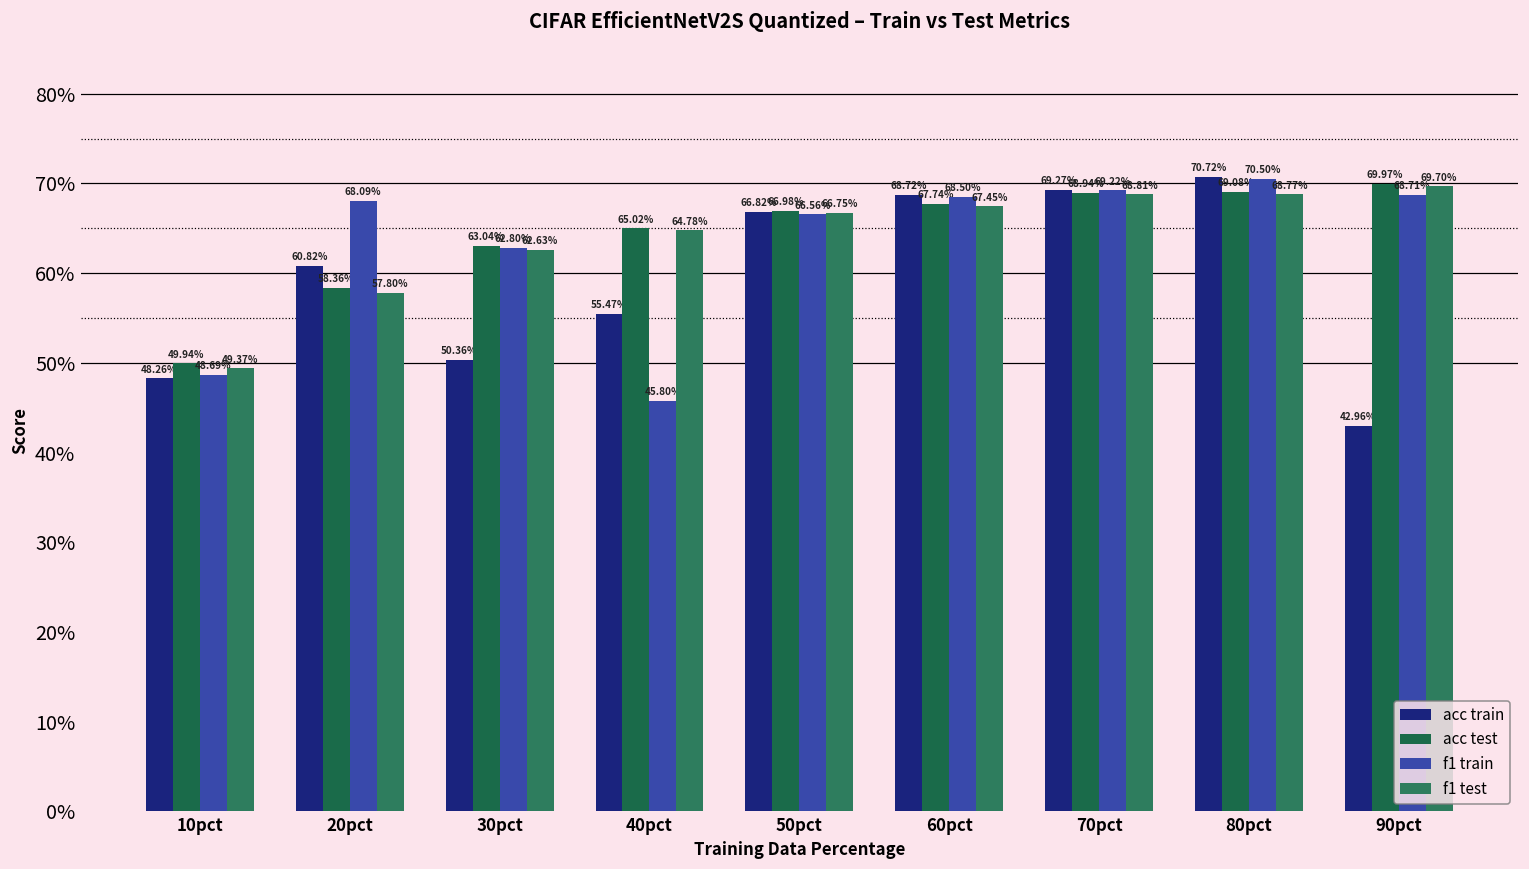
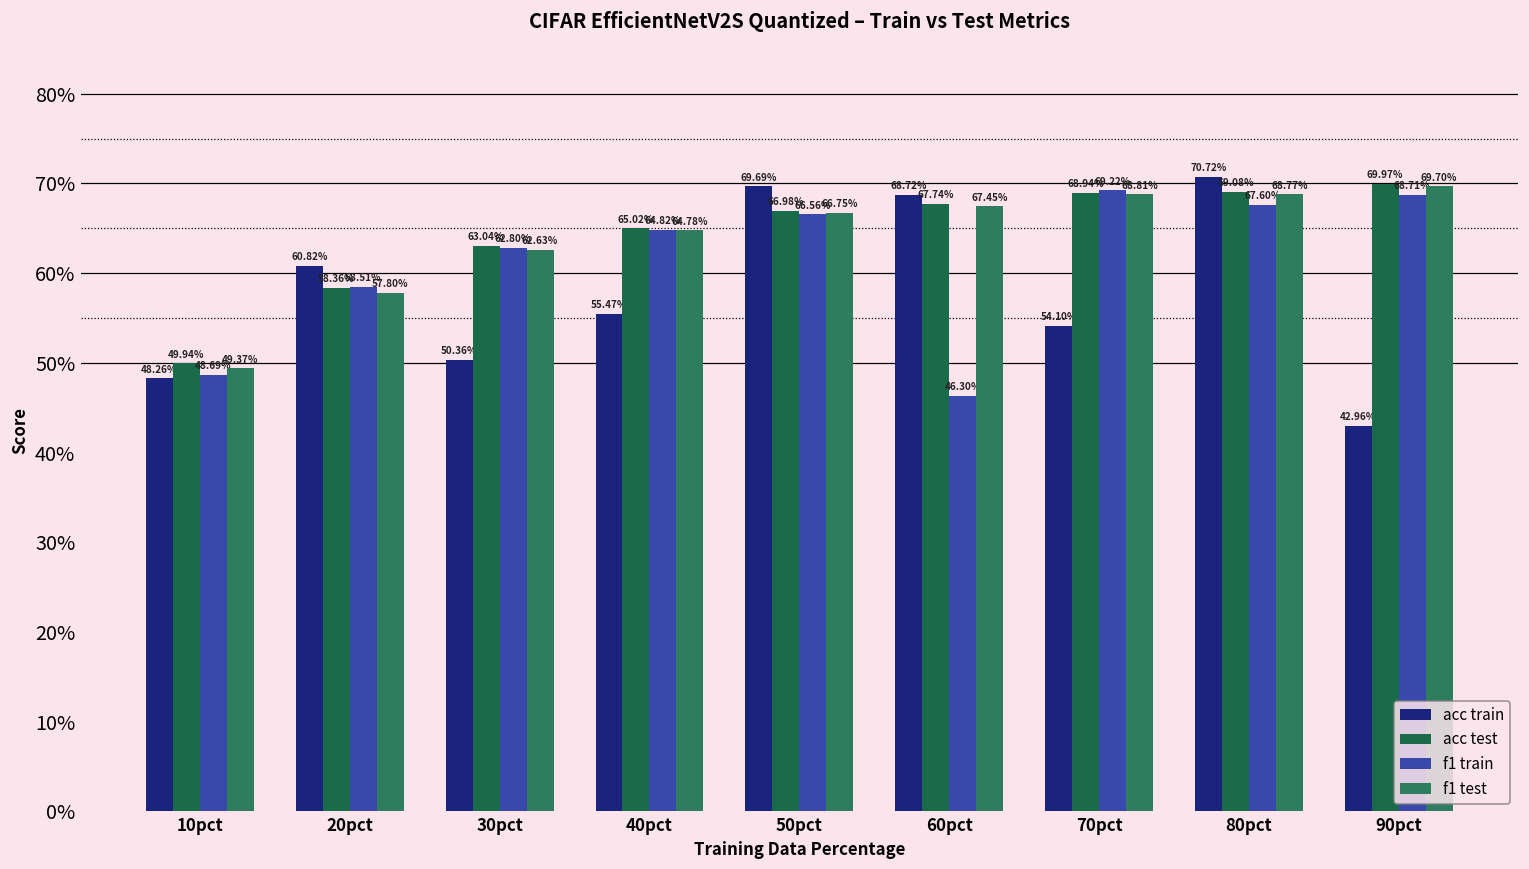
  {
    "acc train": {
      "10pct": "48.26%",
      "20pct": "60.82%",
      "30pct": "50.36%",
      "40pct": "55.47%",
-     "50pct": "66.82%",
+     "50pct": "69.69%",
      "60pct": "68.72%",
-     "70pct": "69.27%",
+     "70pct": "54.10%",
      "80pct": "70.72%",
      "90pct": "42.96%"
    },
    "f1 train": {
      "10pct": "48.69%",
-     "20pct": "68.09%",
-     "40pct": "45.80%",
-     "60pct": "68.50%",
-     "80pct": "70.50%",
+     "20pct": "58.51%",
+     "40pct": "64.82%",
+     "60pct": "46.30%",
+     "80pct": "67.60%",
      "90pct": "68.71%"
    }
  }
